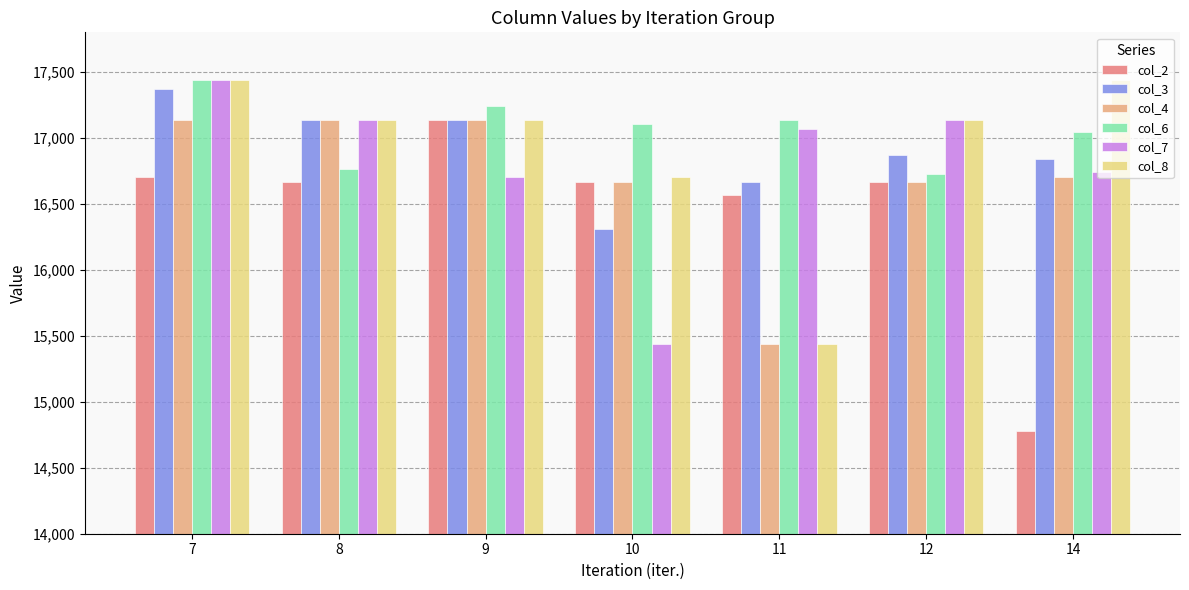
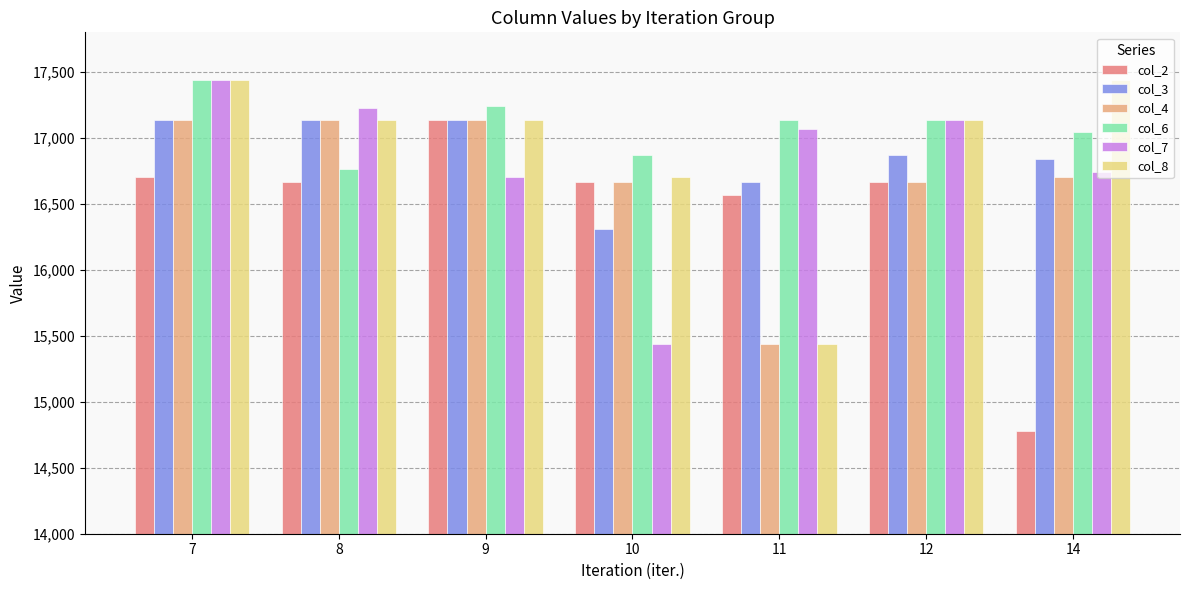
  {
    "col_3": {
-     "7": "17,370",
+     "7": "17,140",
      "8": "17,140",
      "9": "17,140",
      "10": "16,310",
      "11": "16,670",
      "12": "16,870",
      "14": "16,840"
    },
    "col_6": {
      "7": "17,440",
      "8": "16,770",
      "9": "17,240",
-     "10": "17,100",
+     "10": "16,870",
      "11": "17,140",
-     "12": "16,730",
+     "12": "17,140",
      "14": "17,040"
    },
    "col_7": {
      "7": "17,440",
-     "8": "17,140",
+     "8": "17,220",
      "9": "16,700",
      "10": "15,440",
      "11": "17,060",
      "12": "17,140"
    }
  }
